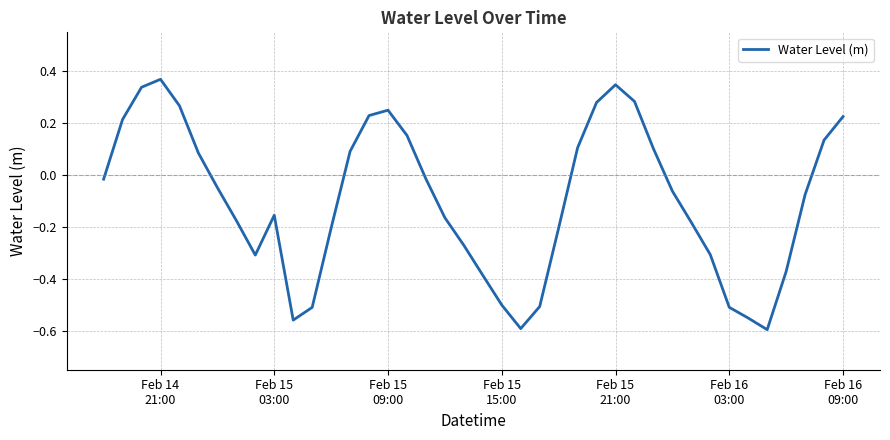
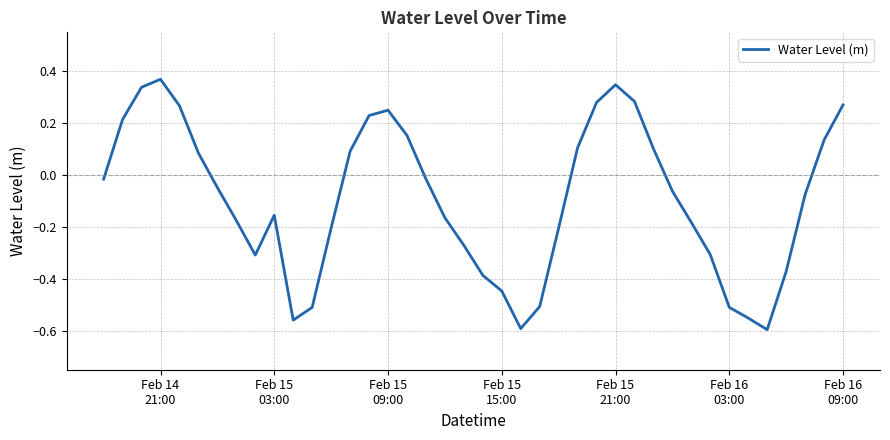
  {
    "Feb 14 21:00": 0.37,
    "Feb 15 03:00": -0.15,
    "Feb 15 09:00": 0.25,
-   "Feb 15 15:00": -0.50,
+   "Feb 15 15:00": -0.45,
    "Feb 15 21:00": 0.35,
    "Feb 16 03:00": -0.51,
-   "Feb 16 09:00": 0.23
+   "Feb 16 09:00": 0.27
  }
